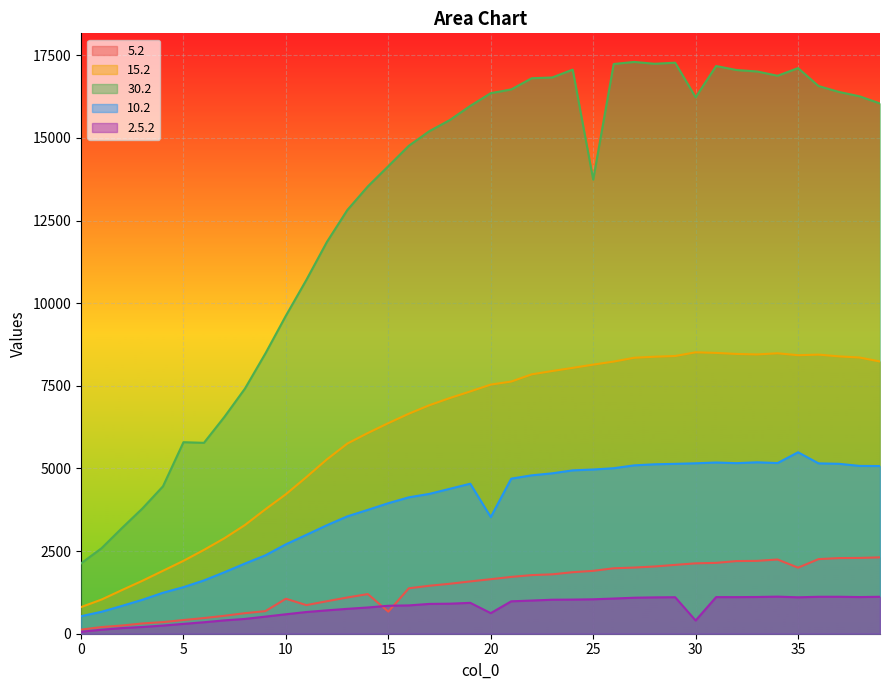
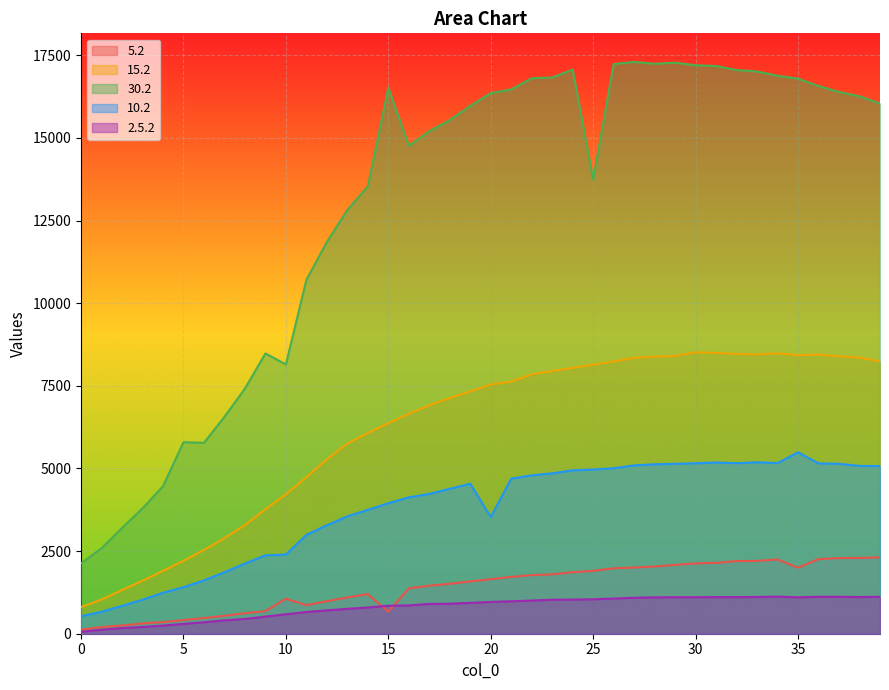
  {
    "5.2": {
      "5": 400,
      "10": 1100,
      "15": 700,
      "20": 1600,
      "25": 1900,
      "30": 2100,
      "35": 2000
    },
    "15.2": {
      "0": 800,
      "5": 2200,
      "10": 4200,
      "15": 6400,
      "20": 7500,
      "25": 8100,
      "30": 8500,
      "35": 8400
    },
    "30.2": {
      "0": 2100,
      "5": 5800,
-     "10": 9600,
-     "15": 14100,
+     "10": 8100,
+     "15": 16500,
      "20": 16400,
      "25": 13700,
-     "30": 16200,
-     "35": 17100
+     "30": 17200,
+     "35": 16800
    },
    "10.2": {
      "0": 500,
      "5": 1400,
-     "10": 2700,
+     "10": 2400,
      "15": 3900,
      "20": 3500,
      "25": 5000,
      "30": 5200,
      "35": 5500
    },
    "2.5.2": {
      "5": 300,
      "10": 600,
      "15": 800,
-     "20": 600,
+     "20": 1000,
      "25": 1000,
-     "30": 400,
+     "30": 1100,
      "35": 1100
    }
  }
